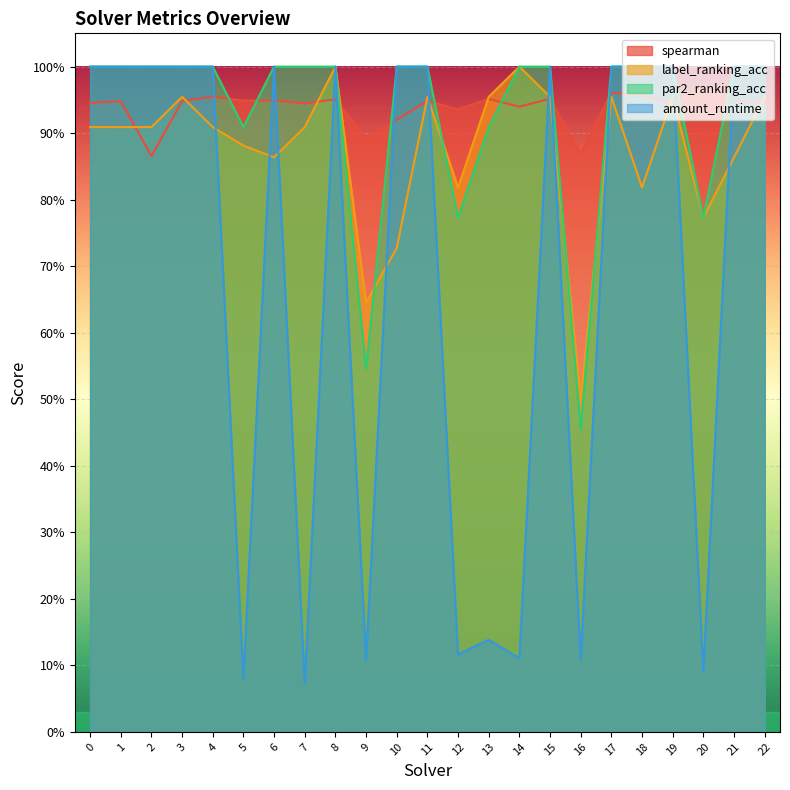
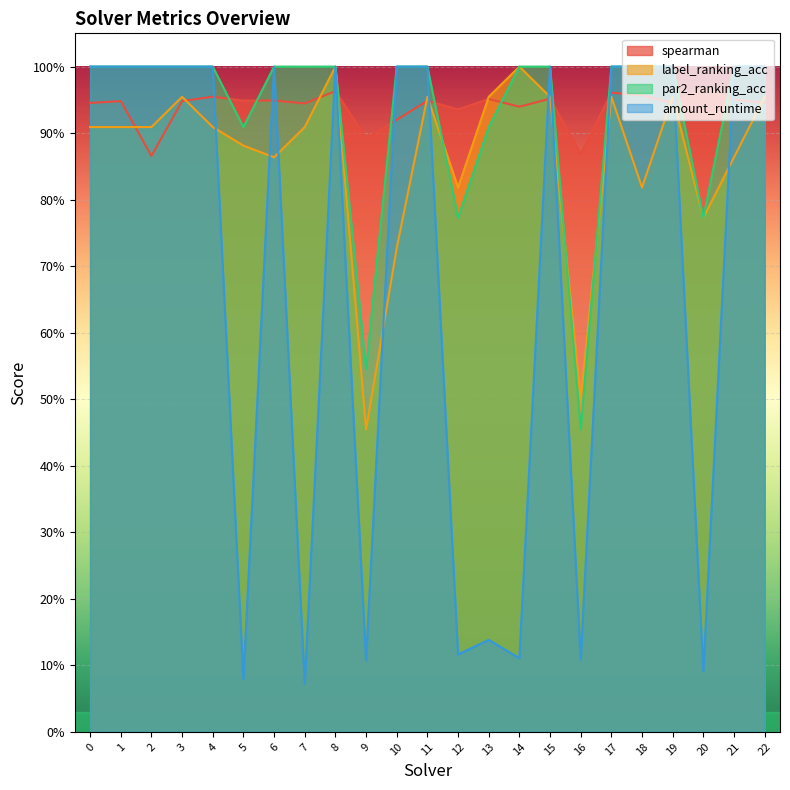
  {
    "spearman": {
      "0": "95%",
      "1": "95%",
      "2": "87%",
      "3": "95%",
      "4": "95%",
      "5": "95%",
      "6": "95%",
      "7": "94%",
-     "8": "95%",
+     "8": "96%",
      "9": "89%",
      "10": "92%",
      "11": "95%",
      "12": "94%",
      "14": "94%",
      "16": "87%",
      "17": "96%"
    },
    "label_ranking_acc": {
      "0": "91%",
      "1": "91%",
      "2": "91%",
      "3": "95%",
      "4": "91%",
      "5": "88%",
      "6": "86%",
      "7": "91%",
-     "9": "65%",
+     "9": "45%",
      "10": "73%",
      "11": "95%",
      "12": "82%",
      "16": "50%",
      "17": "95%",
      "18": "82%",
      "21": "86%"
    },
    "par2_ranking_acc": {
      "5": "91%",
      "7": "100%",
      "9": "55%",
      "12": "77%",
      "13": "91%",
      "16": "45%"
    },
    "amount_runtime": {
      "5": "8%",
      "7": "7%",
      "9": "11%",
      "12": "12%",
      "13": "14%",
      "14": "11%",
      "16": "11%",
      "20": "9%"
    }
  }
